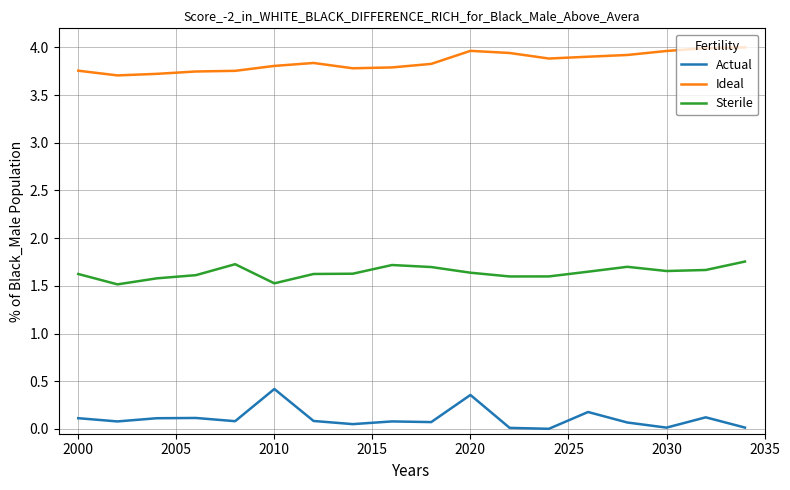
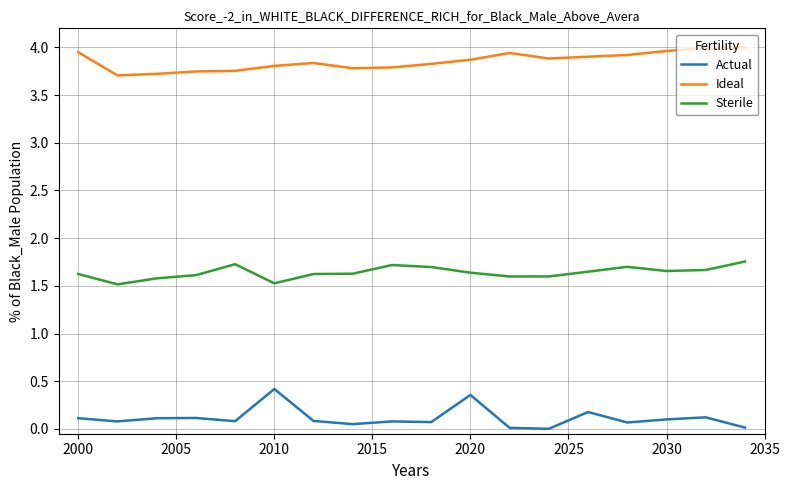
  {
    "Actual": {
      "2000": 0.1,
      "2010": 0.4,
      "2020": 0.4,
-     "2030": 0.0
+     "2030": 0.1
    },
    "Ideal": {
-     "2000": 3.8,
+     "2000": 3.9,
      "2010": 3.8,
-     "2020": 4.0,
+     "2020": 3.9,
      "2030": 4.0
    },
    "Sterile": {
      "2000": 1.6,
      "2010": 1.5,
      "2020": 1.6,
      "2030": 1.7
    }
  }
